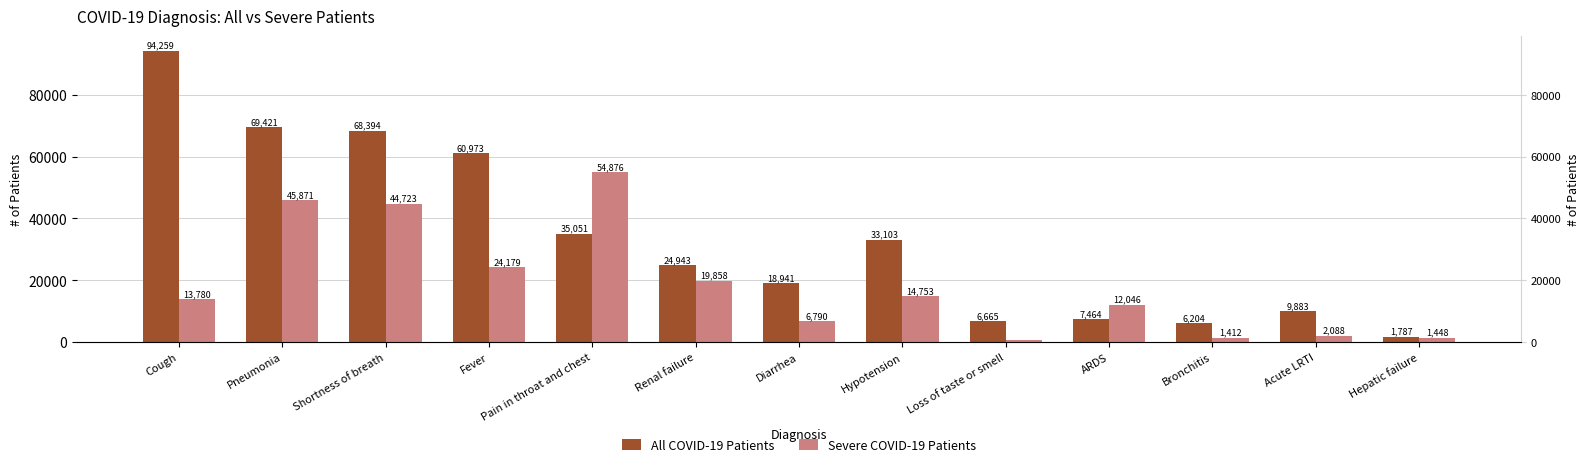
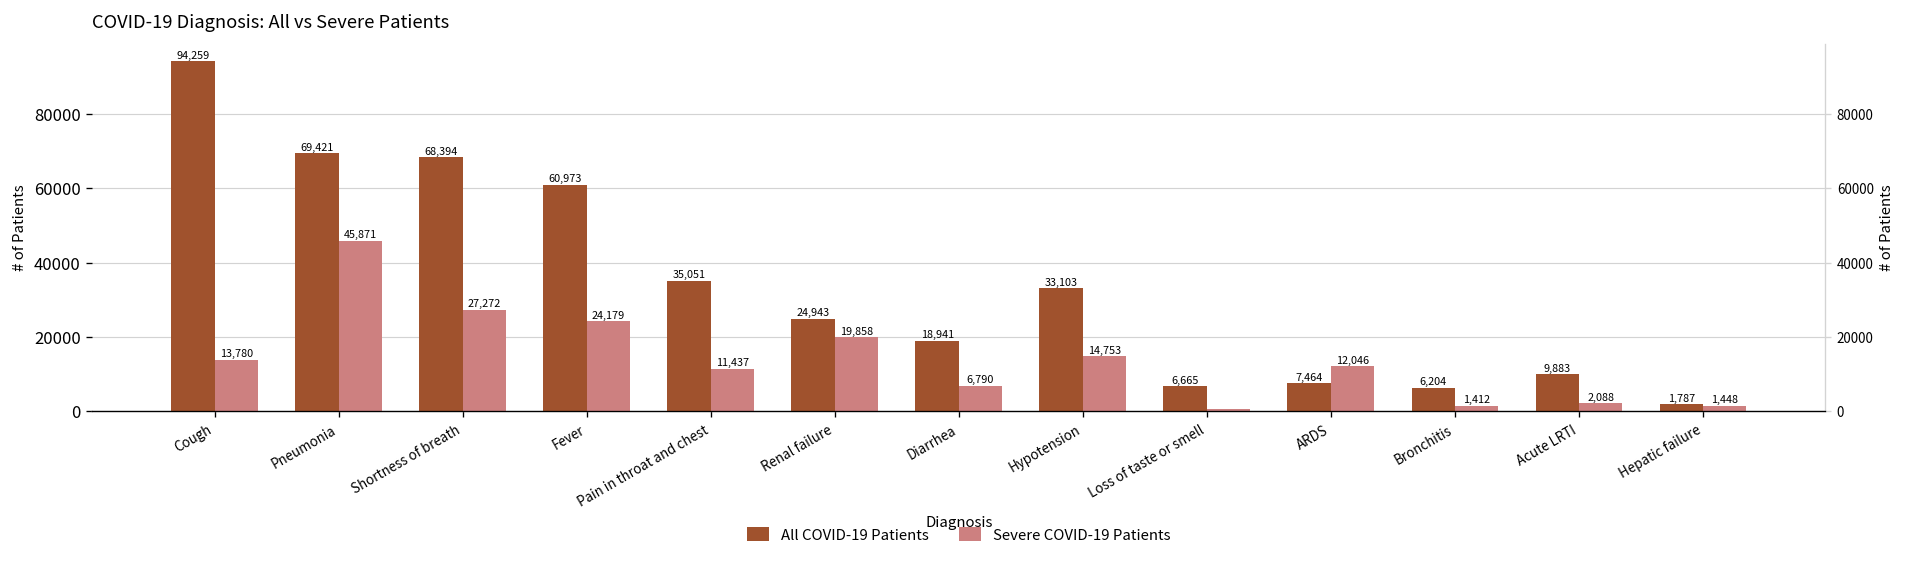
  {
    "All COVID-19 Patients": {
      "Cough": "94,259",
      "Pneumonia": "69,421",
      "Shortness of breath": "68,394",
      "Fever": "60,973",
      "Pain in throat and chest": "35,051",
      "Renal failure": "24,943",
      "Diarrhea": "18,941",
      "Hypotension": "33,103",
      "Loss of taste or smell": "6,665",
      "ARDS": "7,464",
      "Bronchitis": "6,204",
      "Acute LRTI": "9,883",
      "Hepatic failure": "1,787"
    },
    "Severe COVID-19 Patients": {
      "Cough": "13,780",
      "Pneumonia": "45,871",
-     "Shortness of breath": "44,723",
+     "Shortness of breath": "27,272",
      "Fever": "24,179",
-     "Pain in throat and chest": "54,876",
+     "Pain in throat and chest": "11,437",
      "Renal failure": "19,858",
      "Diarrhea": "6,790",
      "Hypotension": "14,753",
      "ARDS": "12,046",
      "Bronchitis": "1,412",
      "Acute LRTI": "2,088",
      "Hepatic failure": "1,448"
    }
  }
